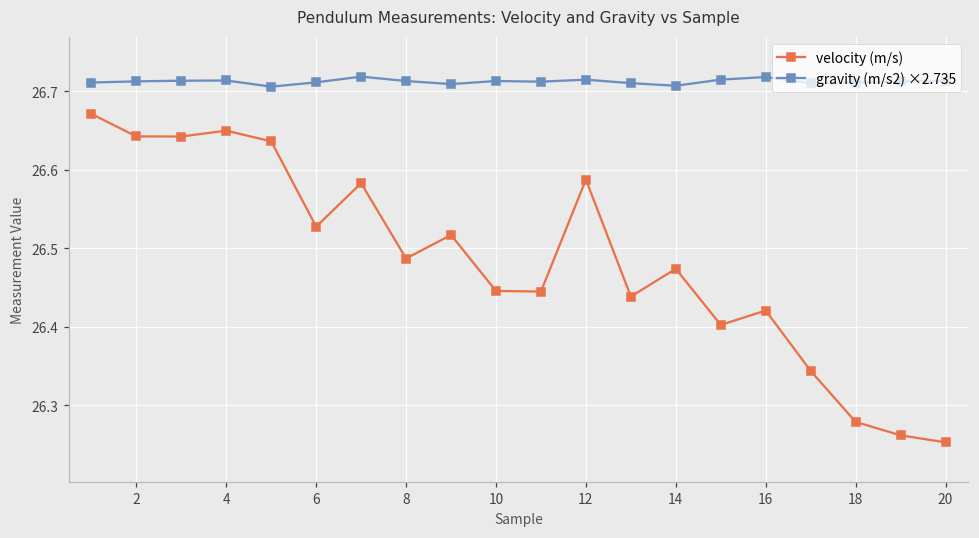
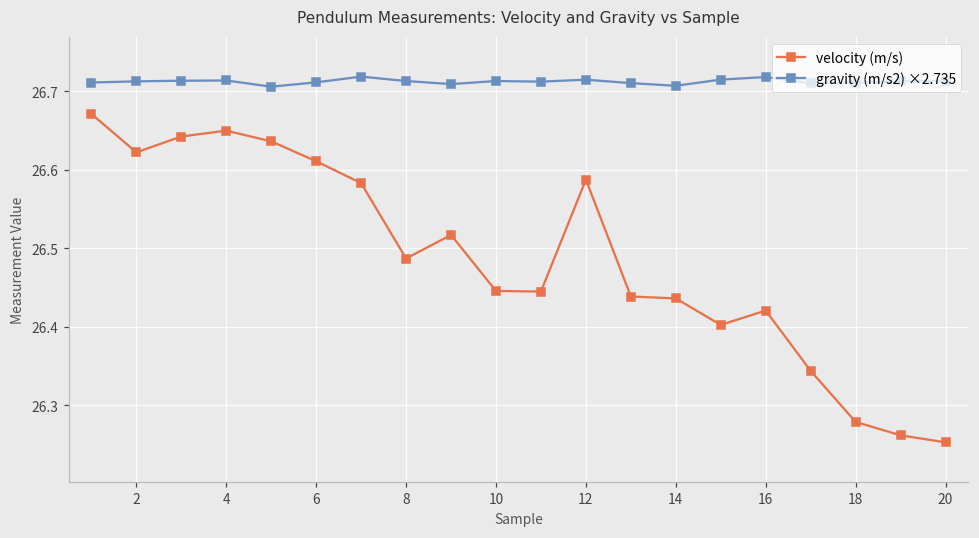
  {
    "velocity (m/s)": {
-     "2": 26.64,
+     "2": 26.62,
      "4": 26.65,
-     "6": 26.53,
+     "6": 26.61,
      "8": 26.49,
      "10": 26.45,
      "12": 26.59,
-     "14": 26.47,
+     "14": 26.44,
      "16": 26.42,
      "18": 26.28,
      "20": 26.25
    },
    "gravity (m/s2) ×2.735": {
      "2": 26.71,
      "4": 26.71,
      "6": 26.71,
      "8": 26.71,
      "10": 26.71,
      "12": 26.71,
      "14": 26.71,
      "16": 26.72
    }
  }
